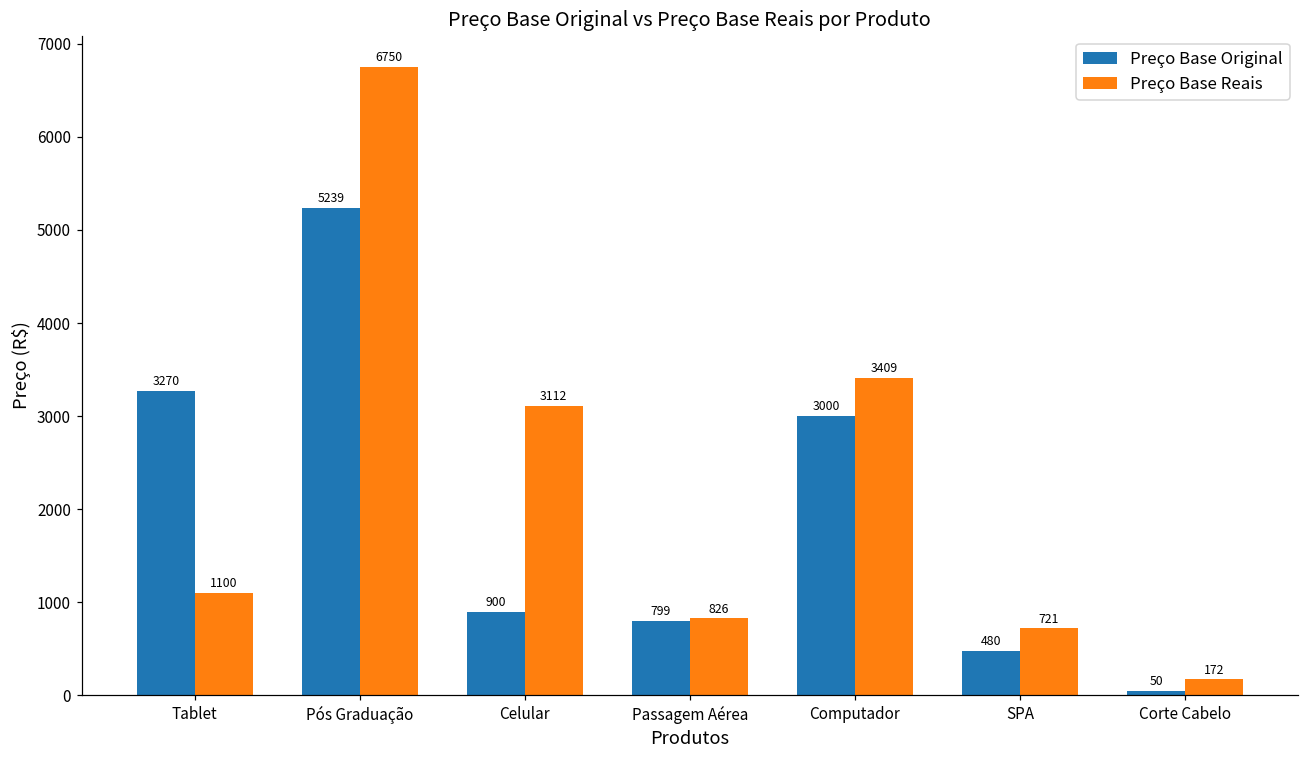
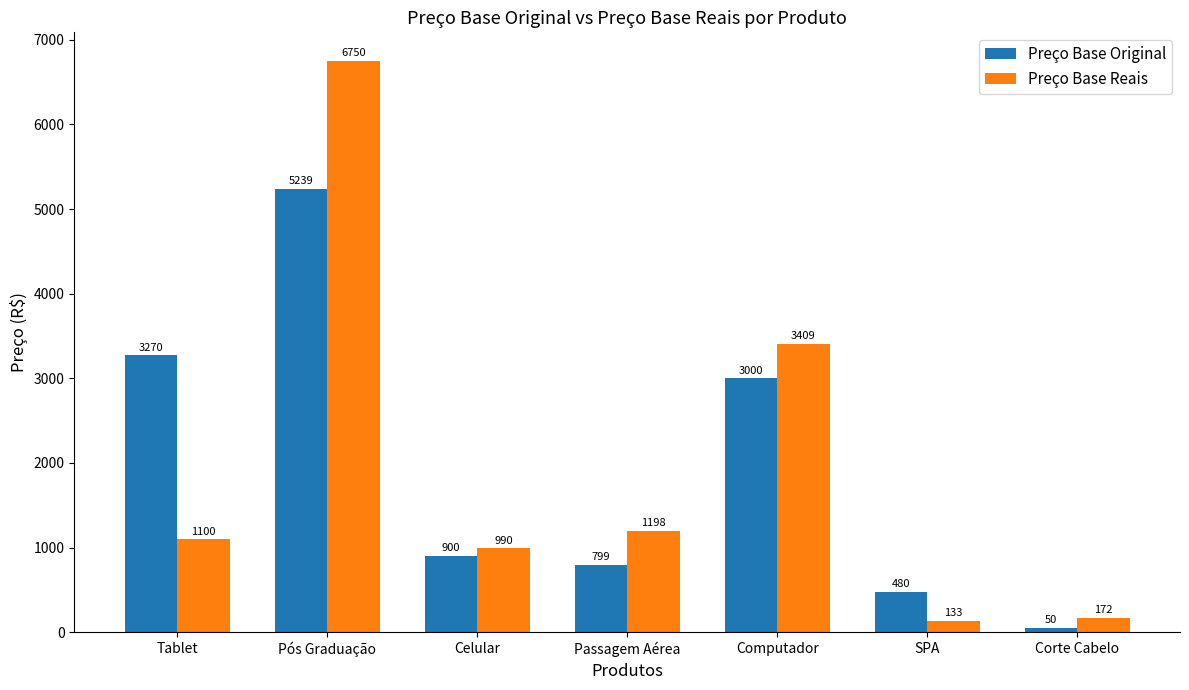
  {
    "Preço Base Original": {
      "Tablet": 3270,
      "Pós Graduação": 5239,
      "Celular": 900,
      "Passagem Aérea": 799,
      "Computador": 3000,
      "SPA": 480,
      "Corte Cabelo": 50
    },
    "Preço Base Reais": {
      "Tablet": 1100,
      "Pós Graduação": 6750,
-     "Celular": 3112,
-     "Passagem Aérea": 826,
+     "Celular": 990,
+     "Passagem Aérea": 1198,
      "Computador": 3409,
-     "SPA": 721,
+     "SPA": 133,
      "Corte Cabelo": 172
    }
  }
